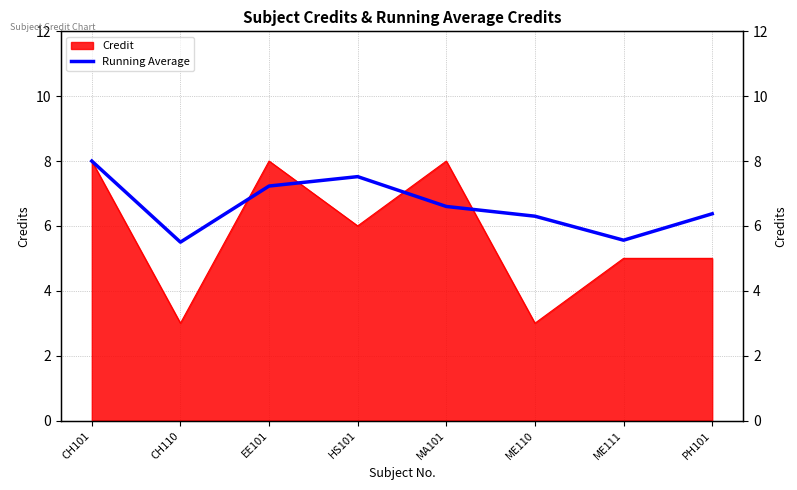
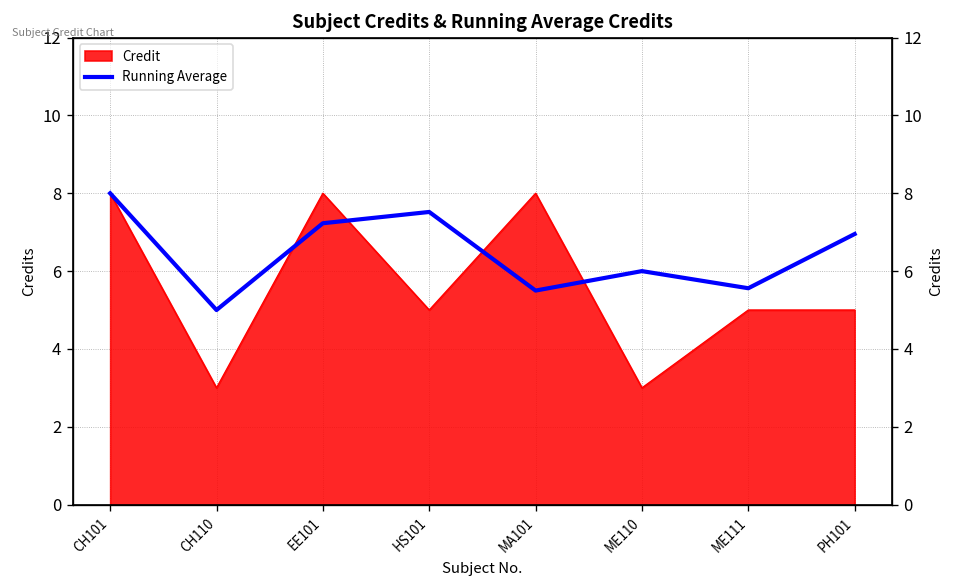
  {
    "Credit": {
      "CH110": 3,
      "EE101": 8,
-     "HS101": 6,
+     "HS101": 5,
      "MA101": 8,
      "ME110": 3,
      "ME111": 5,
      "PH101": 5
    },
    "Running Average": {
-     "CH110": 5.5,
+     "CH110": 5.0,
      "EE101": 7.2,
      "HS101": 7.5,
-     "MA101": 6.6,
-     "ME110": 6.3,
+     "MA101": 5.5,
+     "ME110": 6.0,
      "ME111": 5.6,
-     "PH101": 6.4
+     "PH101": 7.0
    }
  }
